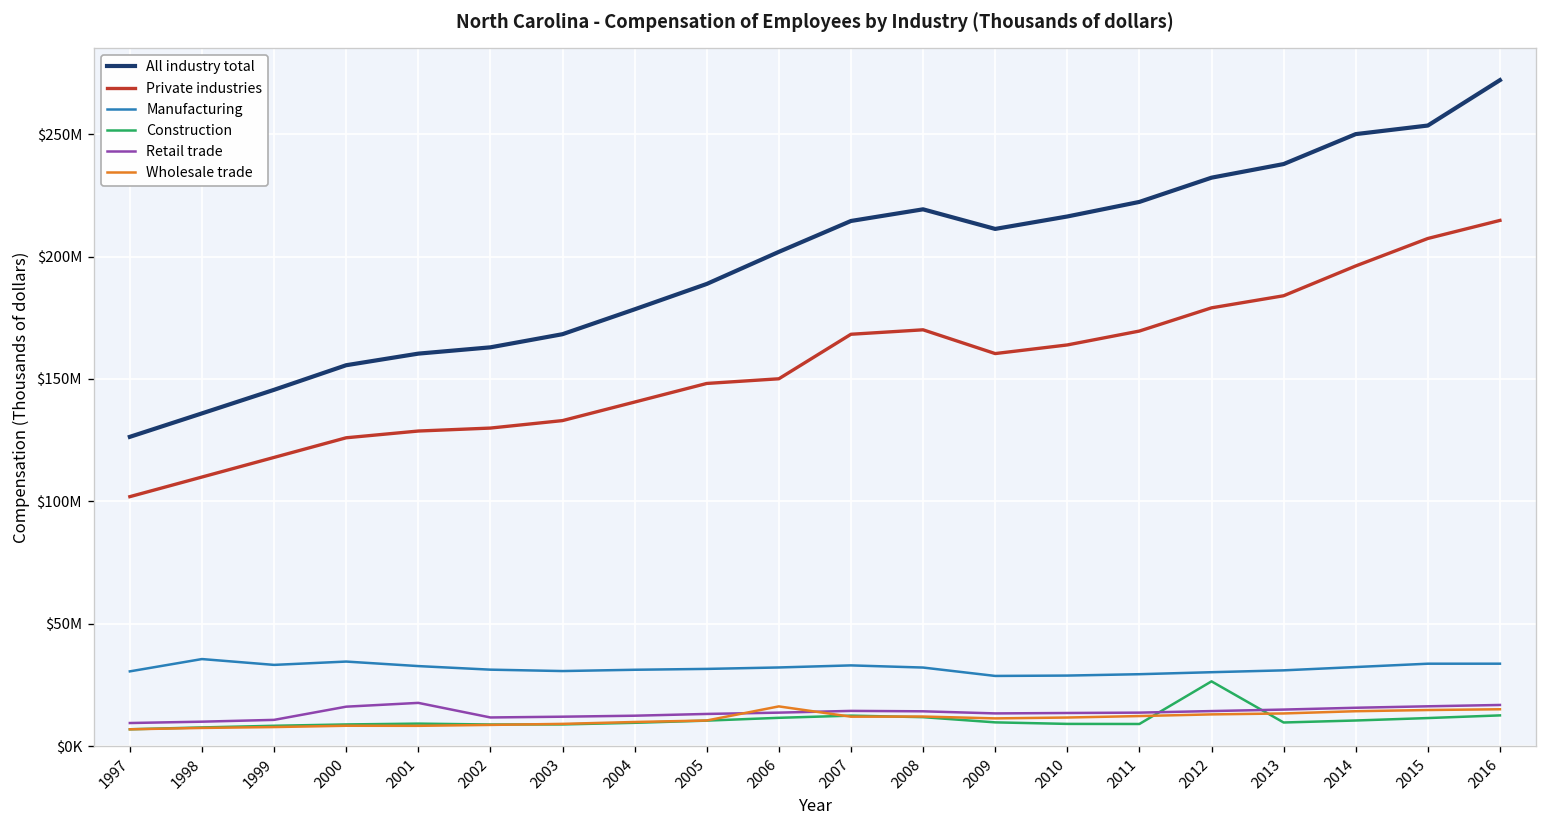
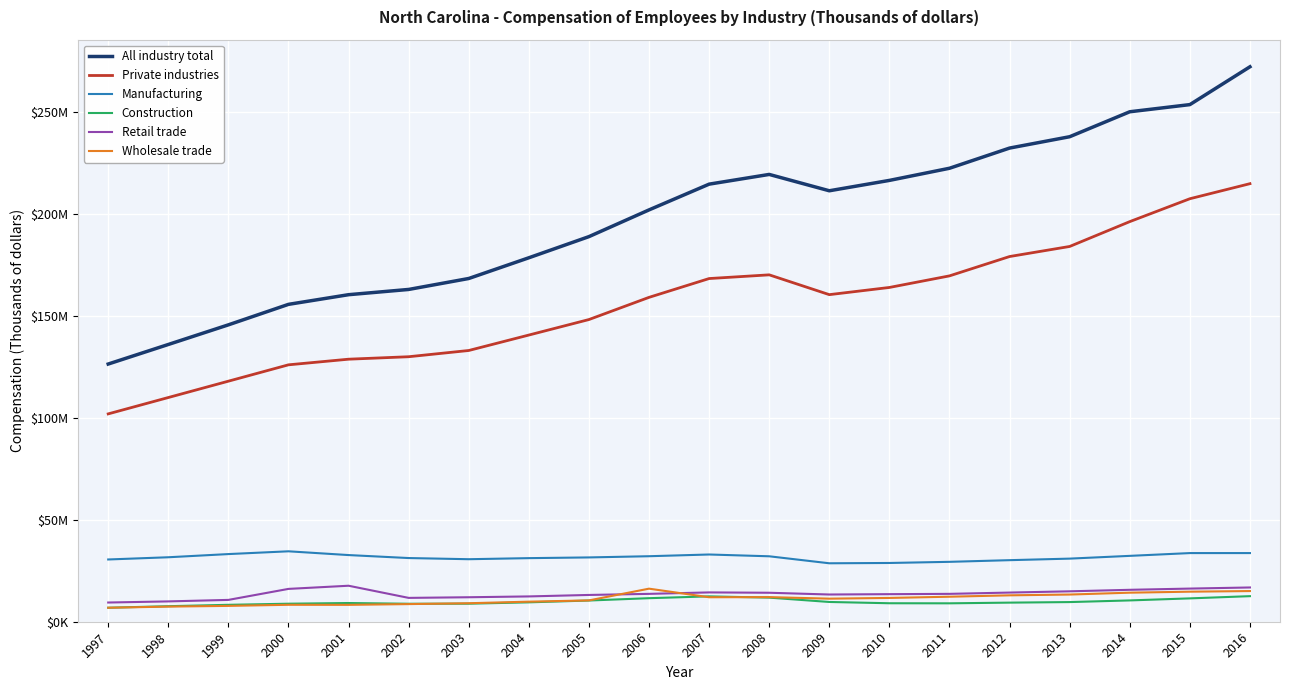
  {
    "All industry total": {
      "1997": "$126000000",
      "1998": "$136000000",
      "1999": "$146000000",
      "2000": "$156000000",
      "2001": "$160000000",
      "2002": "$163000000",
      "2003": "$168000000",
      "2004": "$178000000",
      "2005": "$189000000",
      "2006": "$202000000",
      "2007": "$215000000",
      "2008": "$219000000",
      "2009": "$211000000",
      "2010": "$216000000",
      "2011": "$222000000",
      "2012": "$232000000",
      "2013": "$238000000",
      "2014": "$250000000",
      "2015": "$254000000",
      "2016": "$272000000"
    },
    "Private industries": {
      "1997": "$102000000",
      "1998": "$110000000",
      "1999": "$118000000",
      "2000": "$126000000",
      "2001": "$129000000",
      "2002": "$130000000",
      "2003": "$133000000",
      "2004": "$141000000",
      "2005": "$148000000",
-     "2006": "$150000000",
+     "2006": "$159000000",
      "2007": "$168000000",
      "2008": "$170000000",
      "2009": "$160000000",
      "2010": "$164000000",
      "2011": "$170000000",
      "2012": "$179000000",
      "2013": "$184000000",
      "2014": "$196000000",
      "2015": "$207000000",
      "2016": "$215000000"
    },
    "Manufacturing": {
      "1997": "$31000000",
-     "1998": "$36000000",
+     "1998": "$32000000",
      "1999": "$33000000",
      "2000": "$35000000",
      "2001": "$33000000",
      "2002": "$31000000",
      "2003": "$31000000",
      "2004": "$31000000",
      "2005": "$32000000",
      "2006": "$32000000",
      "2007": "$33000000",
      "2008": "$32000000",
      "2009": "$29000000",
      "2010": "$29000000",
      "2011": "$29000000",
      "2012": "$30000000",
      "2013": "$31000000",
      "2014": "$32000000",
      "2015": "$34000000",
      "2016": "$34000000"
    },
    "Construction": {
      "2006": "$12000000",
      "2009": "$10000000",
      "2010": "$9000000",
      "2011": "$9000000",
-     "2012": "$26000000",
+     "2012": "$9000000",
      "2013": "$10000000",
      "2014": "$10000000",
      "2015": "$11000000",
      "2016": "$13000000"
    },
    "Retail trade": {
      "1997": "$9000000",
      "1998": "$10000000",
      "1999": "$11000000",
      "2000": "$16000000",
      "2001": "$18000000",
      "2002": "$12000000",
      "2003": "$12000000",
      "2004": "$12000000",
      "2005": "$13000000",
      "2006": "$14000000",
      "2007": "$14000000",
      "2008": "$14000000",
      "2009": "$13000000",
      "2010": "$14000000",
      "2011": "$14000000",
      "2012": "$14000000",
      "2013": "$15000000",
      "2014": "$16000000",
      "2015": "$16000000",
      "2016": "$17000000"
    },
    "Wholesale trade": {
      "2006": "$16000000",
      "2009": "$11000000",
      "2010": "$12000000",
      "2011": "$12000000",
      "2012": "$13000000",
      "2013": "$13000000",
      "2014": "$14000000",
      "2015": "$15000000",
      "2016": "$15000000"
    }
  }
